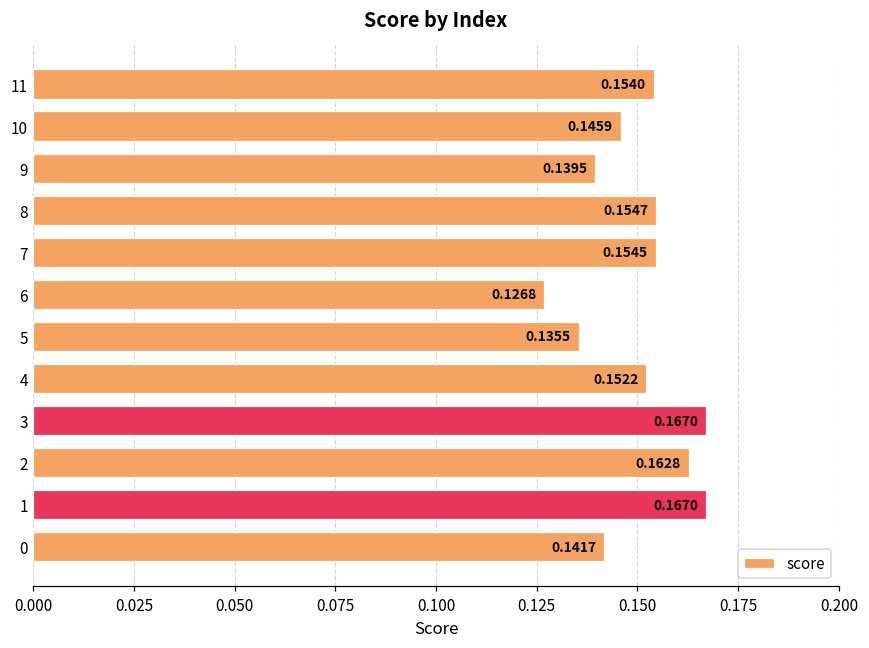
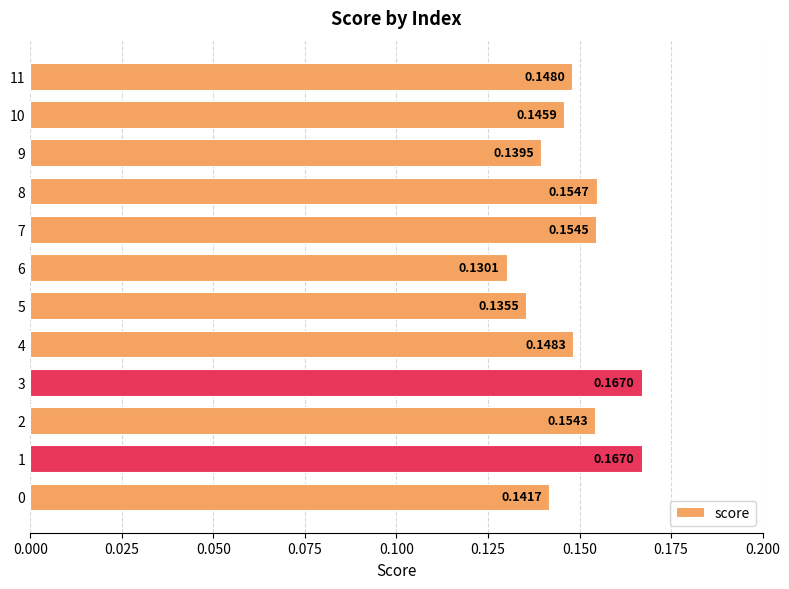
  {
-   "11": 0.1540,
+   "11": 0.1480,
    "10": 0.1459,
    "9": 0.1395,
    "8": 0.1547,
    "7": 0.1545,
-   "6": 0.1268,
+   "6": 0.1301,
    "5": 0.1355,
-   "4": 0.1522,
+   "4": 0.1483,
    "3": 0.1670,
-   "2": 0.1628,
+   "2": 0.1543,
    "1": 0.1670,
    "0": 0.1417
  }
